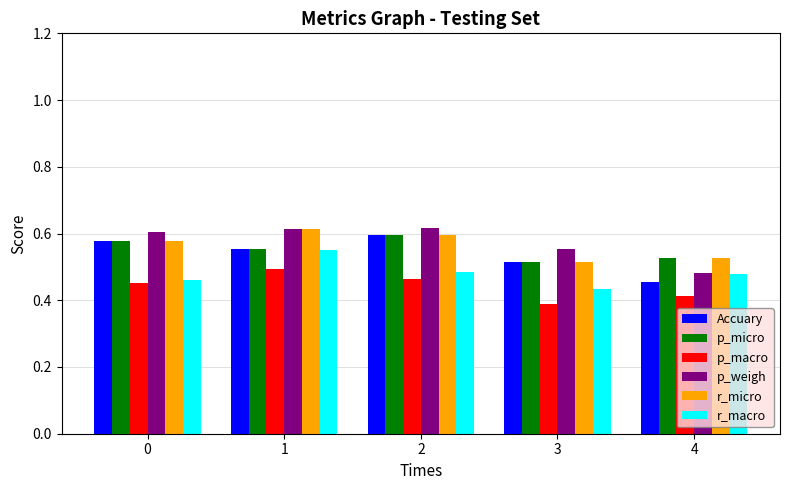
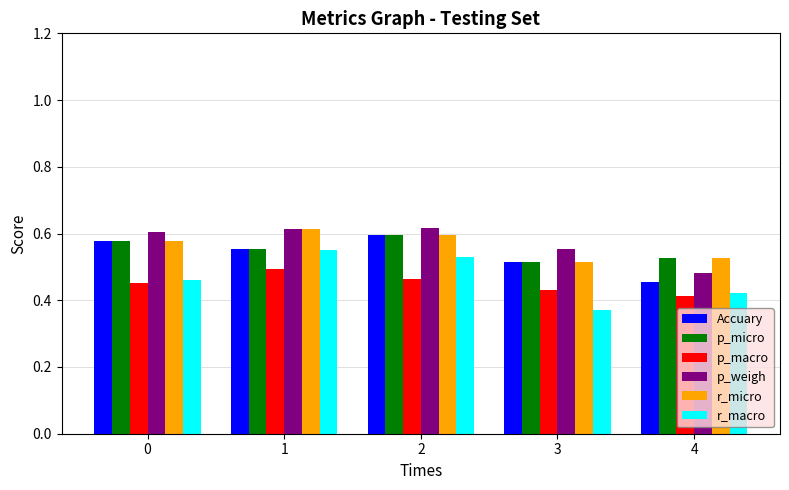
  {
    "Accuary": {
      "0": 0.58,
      "1": 0.55,
      "2": 0.60,
      "3": 0.51,
      "4": 0.45
    },
    "p_micro": {
      "0": 0.58,
      "1": 0.55,
      "2": 0.60,
      "3": 0.51,
      "4": 0.53
    },
    "p_macro": {
      "0": 0.45,
      "1": 0.49,
      "2": 0.46,
-     "3": 0.39,
+     "3": 0.43,
      "4": 0.41
    },
    "p_weigh": {
      "0": 0.60,
      "1": 0.61,
      "2": 0.62,
      "3": 0.55,
      "4": 0.48
    },
    "r_micro": {
      "0": 0.58,
      "1": 0.61,
      "2": 0.60,
      "3": 0.51,
      "4": 0.53
    },
    "r_macro": {
      "0": 0.46,
      "1": 0.55,
-     "2": 0.48,
-     "3": 0.43,
-     "4": 0.48
+     "2": 0.53,
+     "3": 0.37,
+     "4": 0.42
    }
  }
